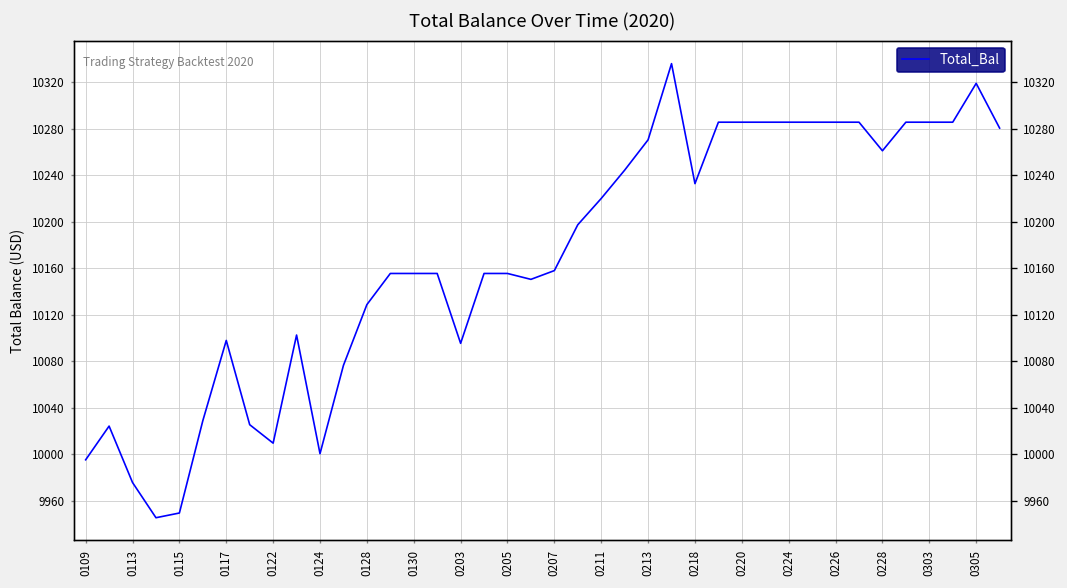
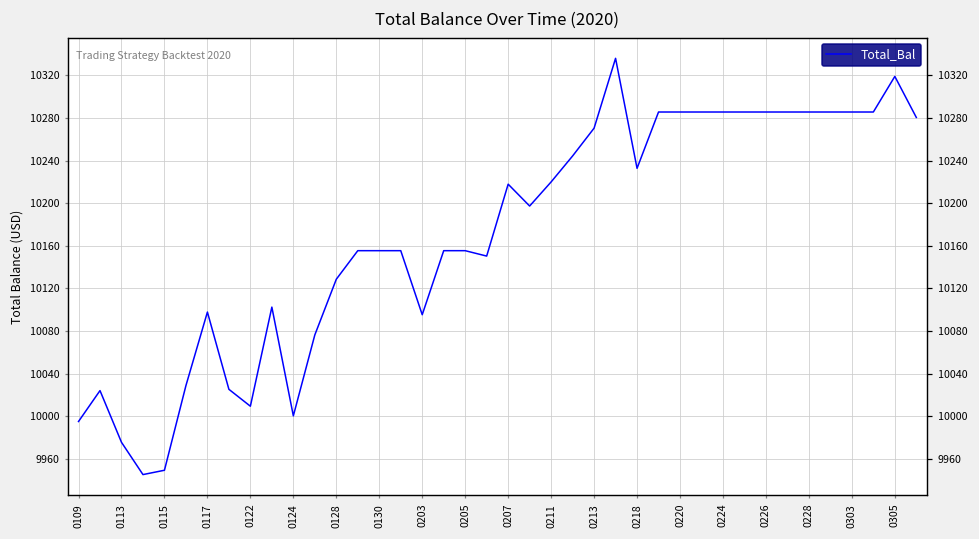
  {
    "0109": 10000,
    "0113": 9980,
    "0115": 9950,
    "0117": 10100,
    "0122": 10010,
    "0124": 10000,
    "0128": 10130,
    "0130": 10160,
    "0203": 10100,
    "0205": 10160,
-   "0207": 10160,
+   "0207": 10220,
    "0211": 10220,
    "0213": 10270,
    "0218": 10230,
    "0220": 10290,
    "0224": 10290,
    "0226": 10290,
-   "0228": 10260,
+   "0228": 10290,
    "0303": 10290,
    "0305": 10320
  }
